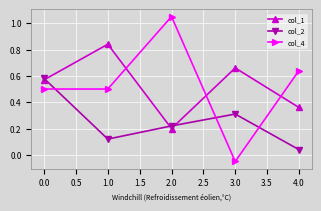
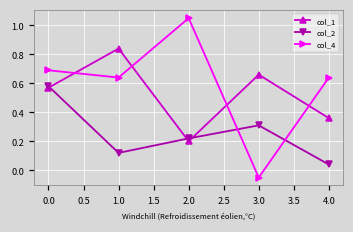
  {
    "col_4": {
-     "0.0": 0.50,
-     "1.0": 0.50,
+     "0.0": 0.69,
+     "1.0": 0.64,
      "2.0": 1.05,
      "3.0": -0.05,
      "4.0": 0.64
    }
  }
